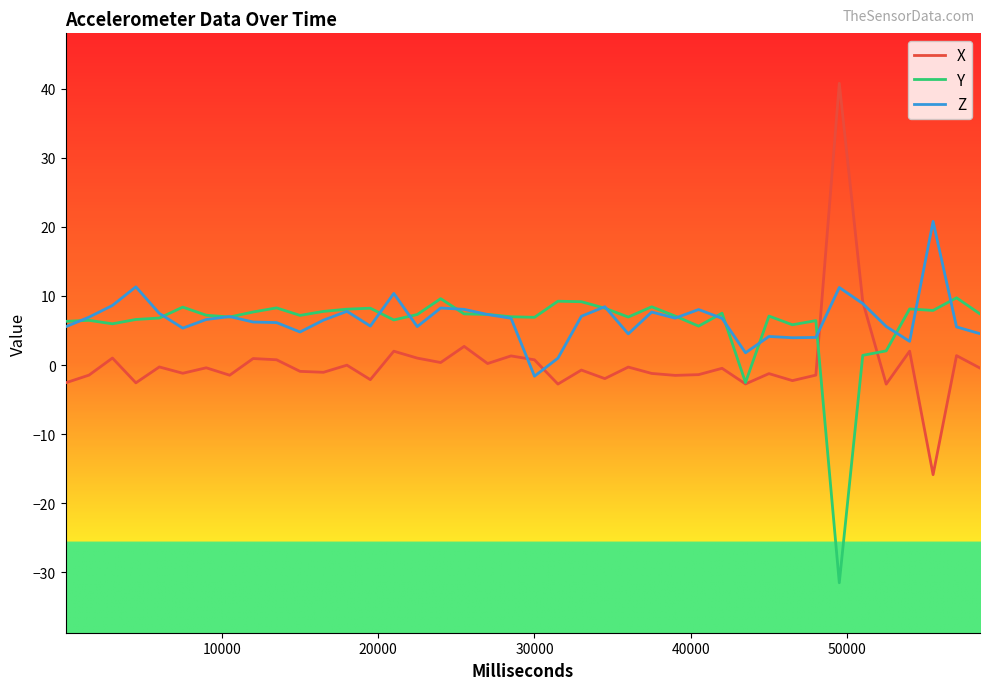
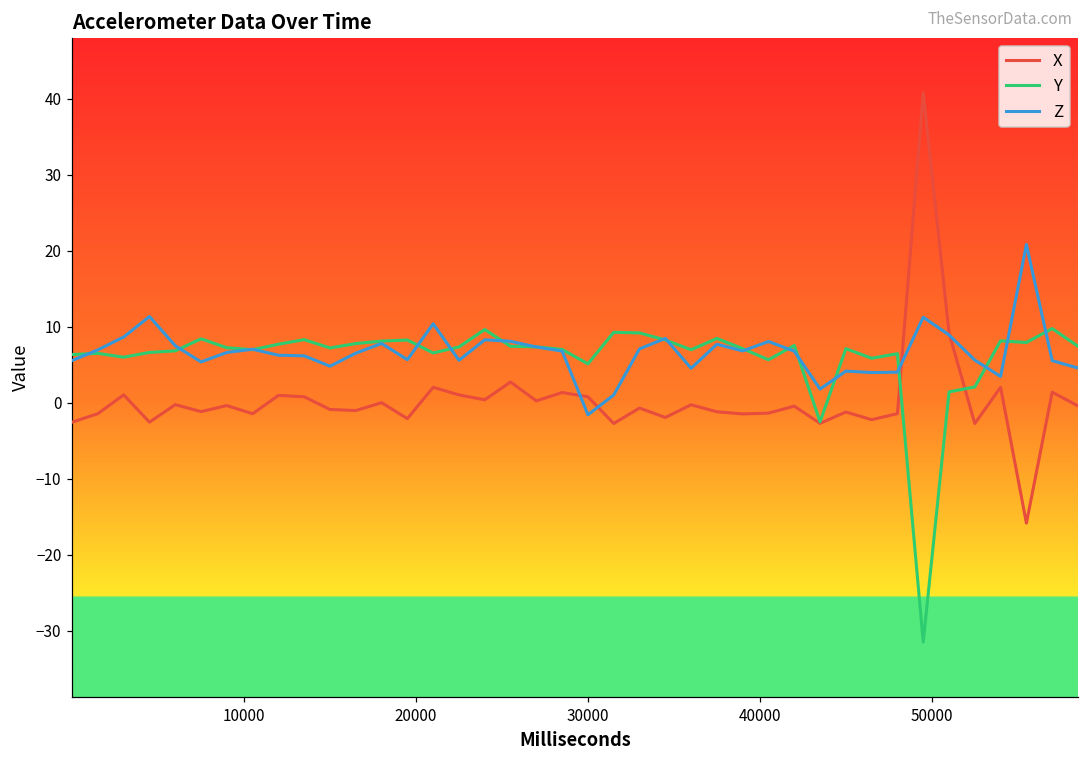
  {
    "X": {
      "30000": 1
    },
    "Y": {
-     "30000": 7
+     "30000": 5
    },
    "Z": {
      "30000": -2
    }
  }
